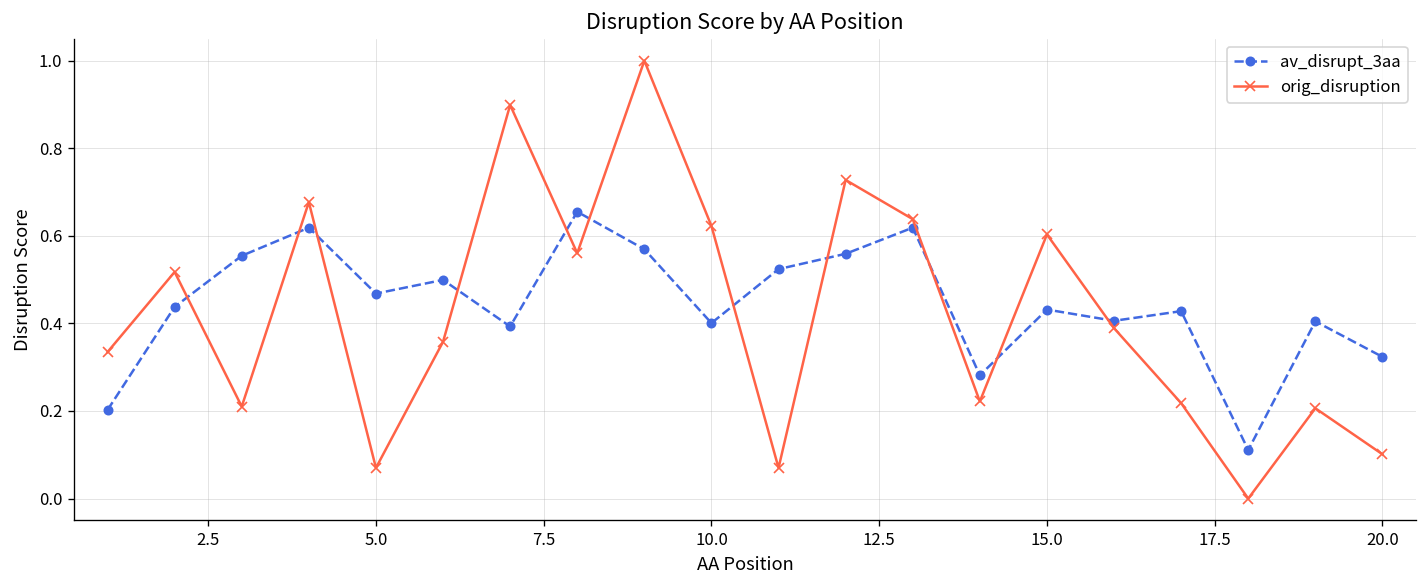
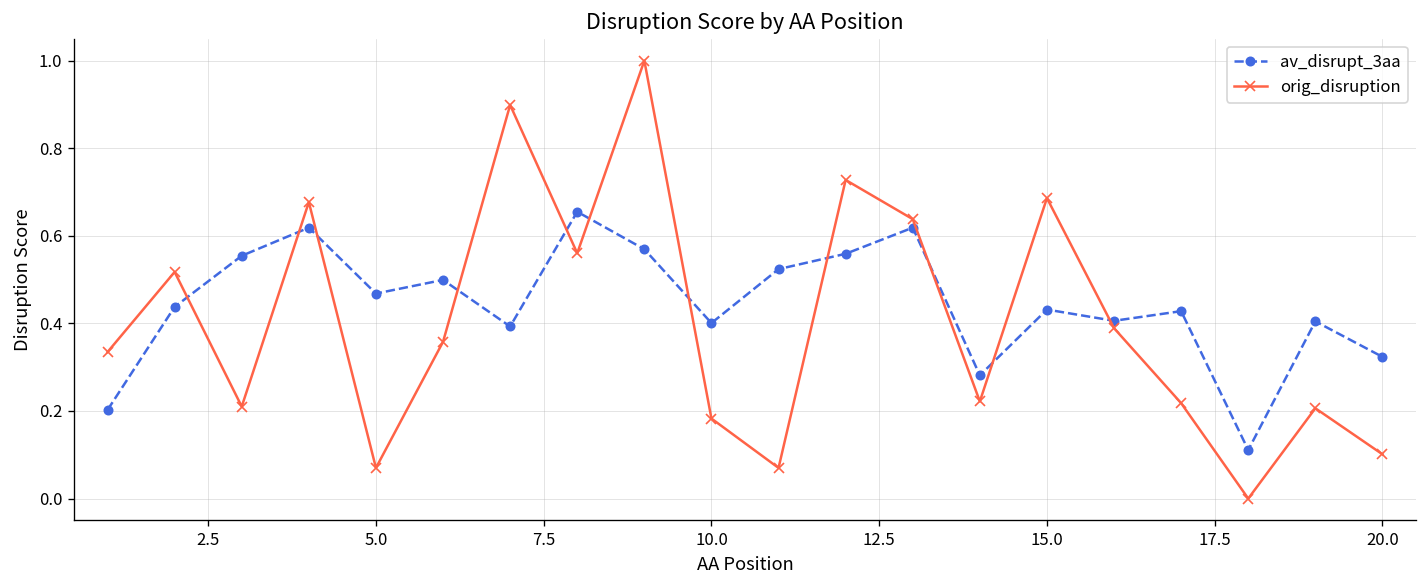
  {
    "av_disrupt_3aa": {
      "5.0": 0.47,
      "10.0": 0.40,
      "15.0": 0.43,
      "20.0": 0.32
    },
    "orig_disruption": {
      "5.0": 0.07,
-     "10.0": 0.62,
-     "15.0": 0.60,
+     "10.0": 0.18,
+     "15.0": 0.69,
      "20.0": 0.10
    }
  }
